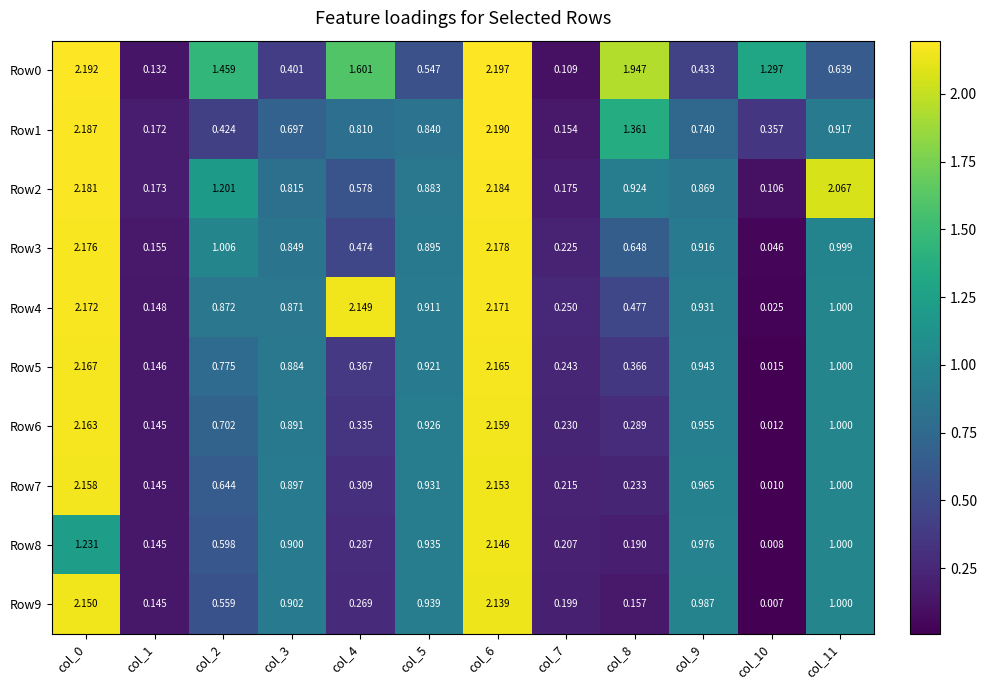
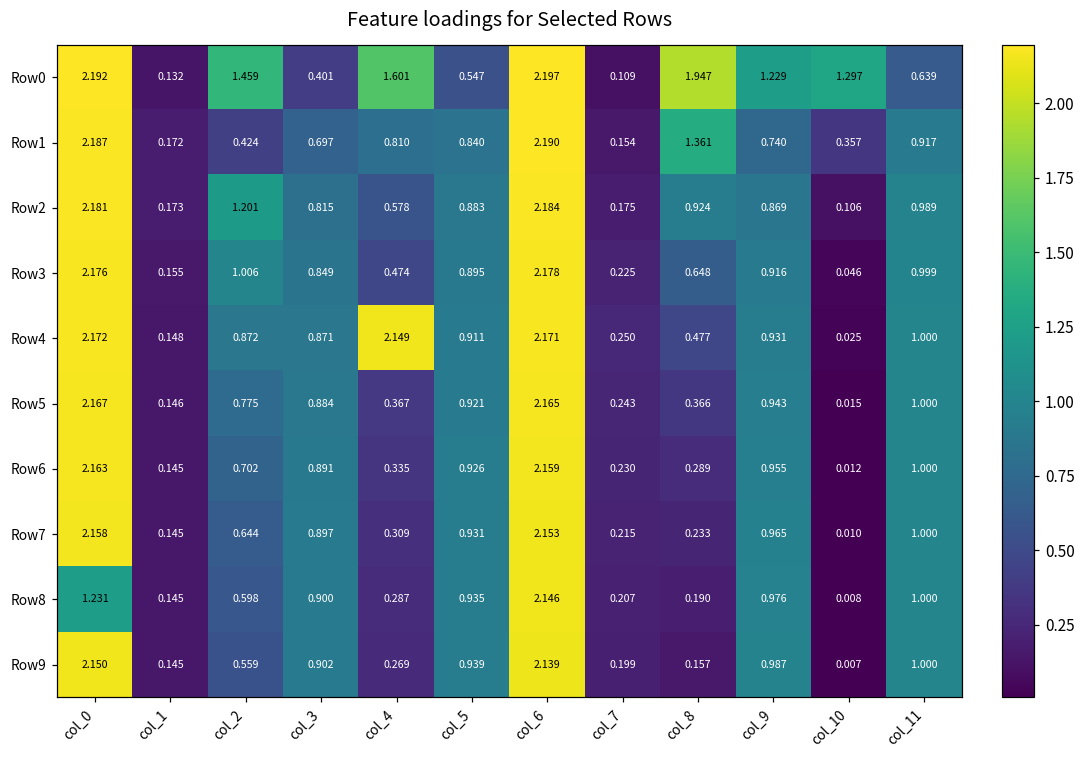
  {
    "Row0": {
      "col_0": 2.192,
      "col_1": 0.132,
      "col_2": 1.459,
      "col_3": 0.401,
      "col_4": 1.601,
      "col_5": 0.547,
      "col_6": 2.197,
      "col_7": 0.109,
      "col_8": 1.947,
-     "col_9": 0.433,
+     "col_9": 1.229,
      "col_10": 1.297,
      "col_11": 0.639
    },
    "Row1": {
      "col_0": 2.187,
      "col_1": 0.172,
      "col_2": 0.424,
      "col_3": 0.697,
      "col_4": 0.810,
      "col_5": 0.840,
      "col_6": 2.190,
      "col_7": 0.154,
      "col_8": 1.361,
      "col_9": 0.740,
      "col_10": 0.357,
      "col_11": 0.917
    },
    "Row2": {
      "col_0": 2.181,
      "col_1": 0.173,
      "col_2": 1.201,
      "col_3": 0.815,
      "col_4": 0.578,
      "col_5": 0.883,
      "col_6": 2.184,
      "col_7": 0.175,
      "col_8": 0.924,
      "col_9": 0.869,
      "col_10": 0.106,
-     "col_11": 2.067
+     "col_11": 0.989
    },
    "Row3": {
      "col_0": 2.176,
      "col_1": 0.155,
      "col_2": 1.006,
      "col_3": 0.849,
      "col_4": 0.474,
      "col_5": 0.895,
      "col_6": 2.178,
      "col_7": 0.225,
      "col_8": 0.648,
      "col_9": 0.916,
      "col_10": 0.046,
      "col_11": 0.999
    },
    "Row4": {
      "col_0": 2.172,
      "col_1": 0.148,
      "col_2": 0.872,
      "col_3": 0.871,
      "col_4": 2.149,
      "col_5": 0.911,
      "col_6": 2.171,
      "col_7": 0.250,
      "col_8": 0.477,
      "col_9": 0.931,
      "col_10": 0.025,
      "col_11": 1.000
    },
    "Row5": {
      "col_0": 2.167,
      "col_1": 0.146,
      "col_2": 0.775,
      "col_3": 0.884,
      "col_4": 0.367,
      "col_5": 0.921,
      "col_6": 2.165,
      "col_7": 0.243,
      "col_8": 0.366,
      "col_9": 0.943,
      "col_10": 0.015,
      "col_11": 1.000
    },
    "Row6": {
      "col_0": 2.163,
      "col_1": 0.145,
      "col_2": 0.702,
      "col_3": 0.891,
      "col_4": 0.335,
      "col_5": 0.926,
      "col_6": 2.159,
      "col_7": 0.230,
      "col_8": 0.289,
      "col_9": 0.955,
      "col_10": 0.012,
      "col_11": 1.000
    },
    "Row7": {
      "col_0": 2.158,
      "col_1": 0.145,
      "col_2": 0.644,
      "col_3": 0.897,
      "col_4": 0.309,
      "col_5": 0.931,
      "col_6": 2.153,
      "col_7": 0.215,
      "col_8": 0.233,
      "col_9": 0.965,
      "col_10": 0.010,
      "col_11": 1.000
    },
    "Row8": {
      "col_0": 1.231,
      "col_1": 0.145,
      "col_2": 0.598,
      "col_3": 0.900,
      "col_4": 0.287,
      "col_5": 0.935,
      "col_6": 2.146,
      "col_7": 0.207,
      "col_8": 0.190,
      "col_9": 0.976,
      "col_10": 0.008,
      "col_11": 1.000
    },
    "Row9": {
      "col_0": 2.150,
      "col_1": 0.145,
      "col_2": 0.559,
      "col_3": 0.902,
      "col_4": 0.269,
      "col_5": 0.939,
      "col_6": 2.139,
      "col_7": 0.199,
      "col_8": 0.157,
      "col_9": 0.987,
      "col_10": 0.007,
      "col_11": 1.000
    }
  }
